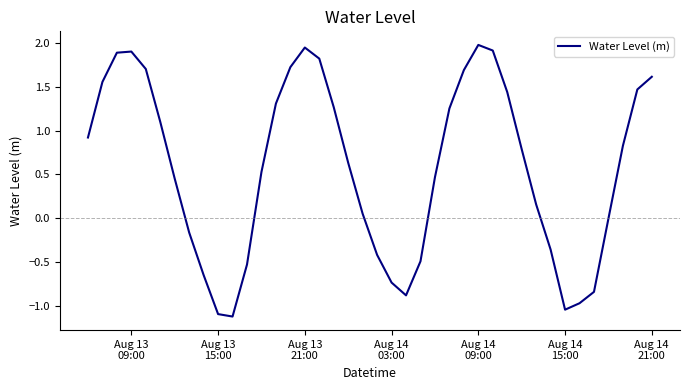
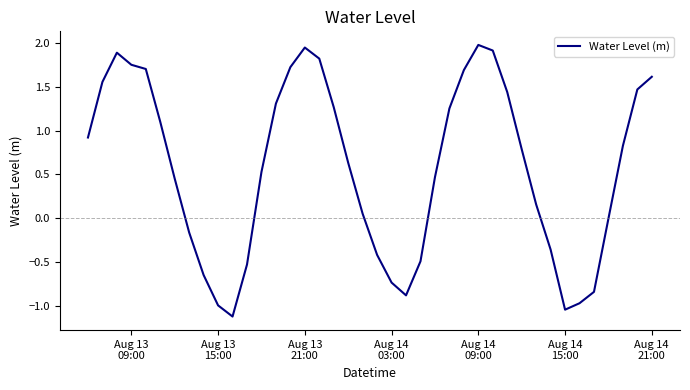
  {
-   "Aug 13 09:00": 1.9,
-   "Aug 13 15:00": -1.1,
+   "Aug 13 09:00": 1.8,
+   "Aug 13 15:00": -1.0,
    "Aug 13 21:00": 1.9,
    "Aug 14 03:00": -0.7,
    "Aug 14 09:00": 2.0,
    "Aug 14 15:00": -1.0,
    "Aug 14 21:00": 1.6
  }
